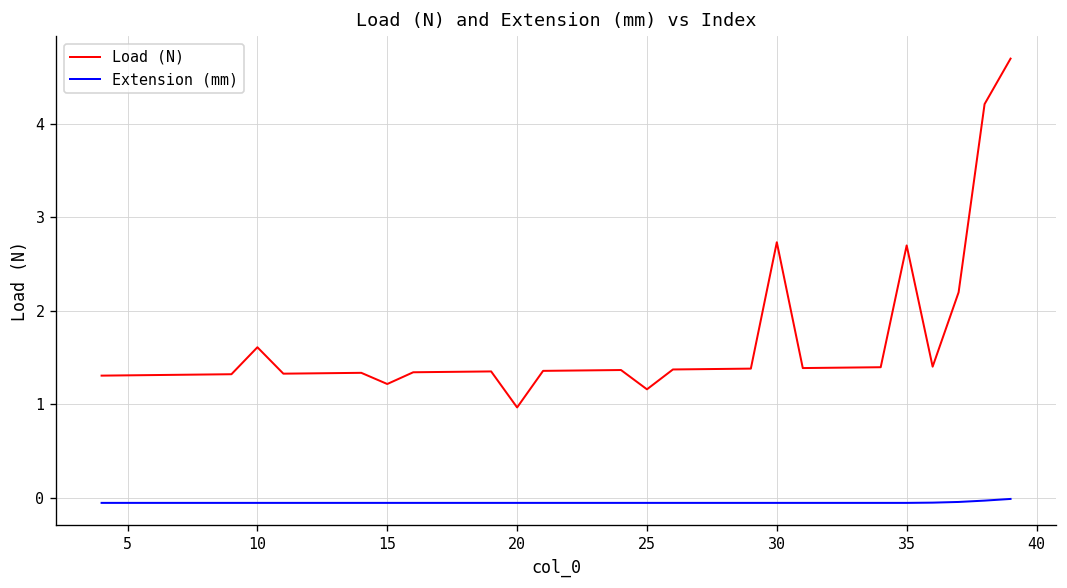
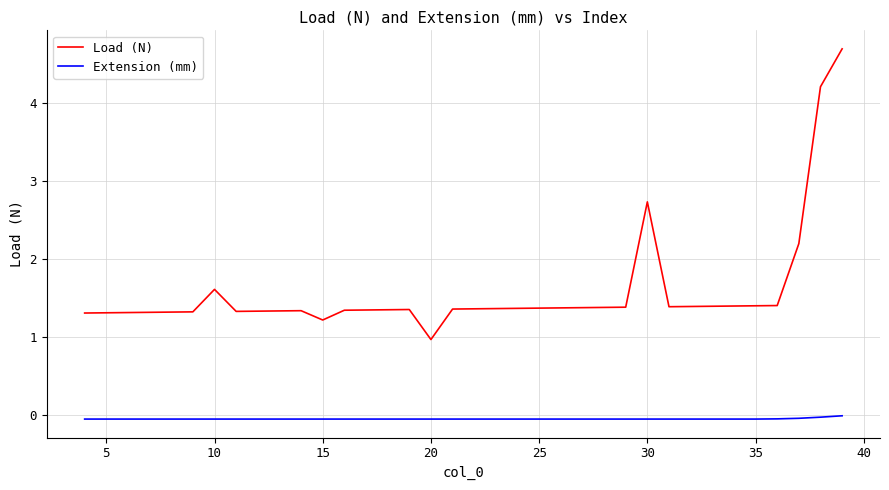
  {
    "Load (N)": {
      "5": 1.3,
      "10": 1.6,
      "15": 1.2,
      "20": 1.0,
-     "25": 1.2,
+     "25": 1.4,
      "30": 2.7,
-     "35": 2.7
+     "35": 1.4
    },
    "Extension (mm)": {
      "5": -0.1,
      "10": -0.1,
      "15": -0.1,
      "20": -0.1,
      "25": -0.1,
      "30": -0.1,
      "35": -0.1
    }
  }
